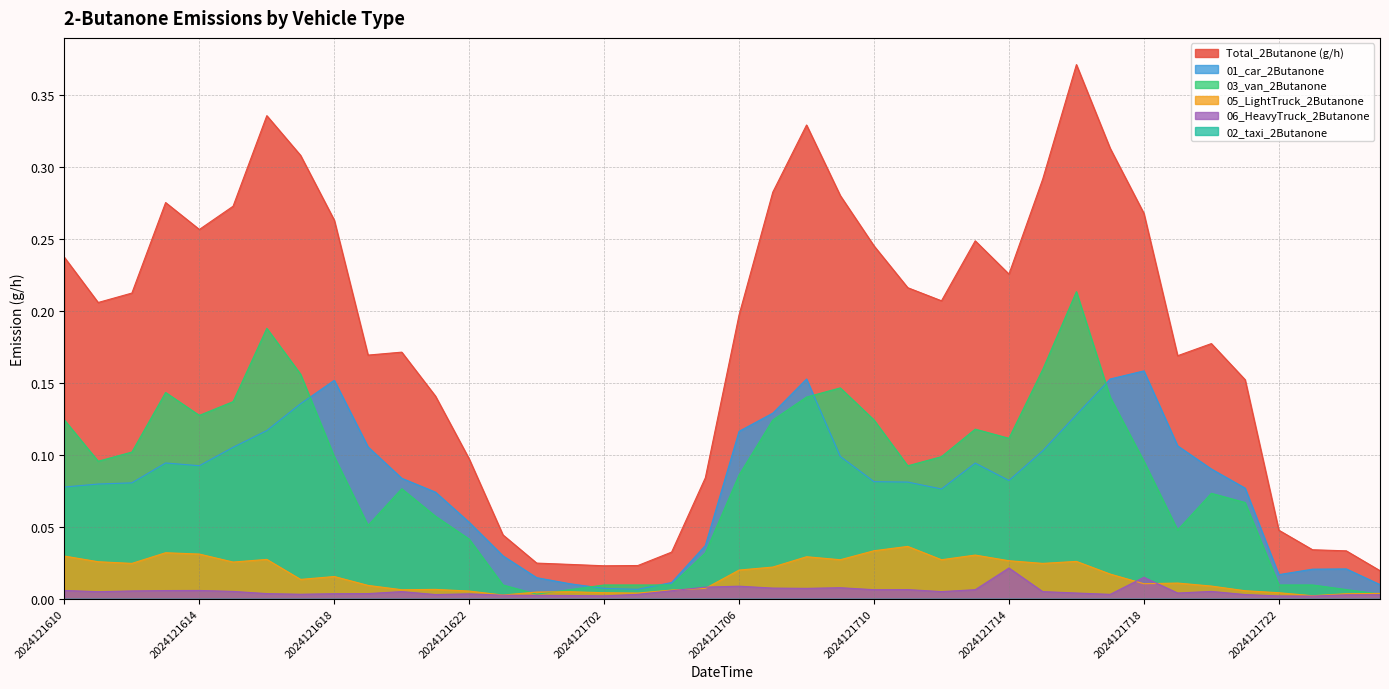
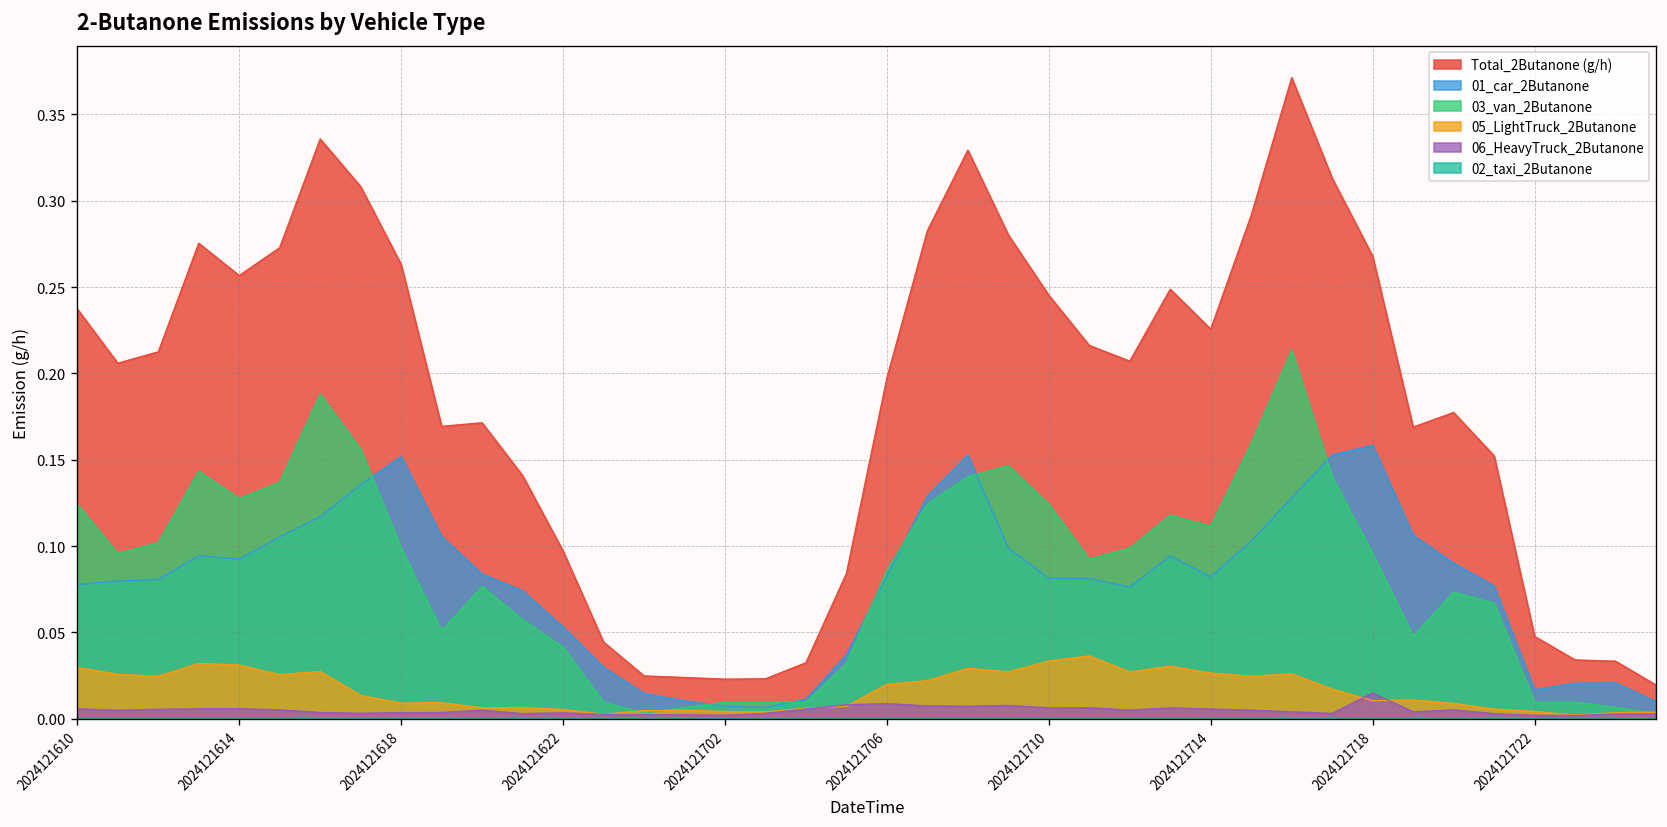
  {
    "Total_2Butanone (g/h)": {
      "2024121610": 0.237,
      "2024121614": 0.257,
      "2024121618": 0.263,
      "2024121622": 0.097,
      "2024121702": 0.023,
      "2024121706": 0.197,
      "2024121710": 0.245,
      "2024121714": 0.226,
      "2024121718": 0.268,
      "2024121722": 0.048
    },
    "01_car_2Butanone": {
      "2024121610": 0.078,
      "2024121614": 0.092,
      "2024121618": 0.152,
      "2024121622": 0.053,
      "2024121702": 0.007,
-     "2024121706": 0.116,
+     "2024121706": 0.083,
      "2024121710": 0.081,
      "2024121714": 0.082,
      "2024121718": 0.158,
      "2024121722": 0.017
    },
    "05_LightTruck_2Butanone": {
      "2024121610": 0.030,
      "2024121614": 0.031,
-     "2024121618": 0.015,
+     "2024121618": 0.009,
      "2024121622": 0.005,
      "2024121702": 0.004,
      "2024121706": 0.020,
      "2024121710": 0.033,
      "2024121714": 0.026,
      "2024121718": 0.010,
      "2024121722": 0.004
    },
    "06_HeavyTruck_2Butanone": {
      "2024121610": 0.006,
      "2024121614": 0.006,
      "2024121618": 0.004,
      "2024121622": 0.003,
      "2024121702": 0.002,
      "2024121706": 0.009,
      "2024121710": 0.006,
-     "2024121714": 0.021,
+     "2024121714": 0.006,
      "2024121718": 0.015,
      "2024121722": 0.002
    }
  }
